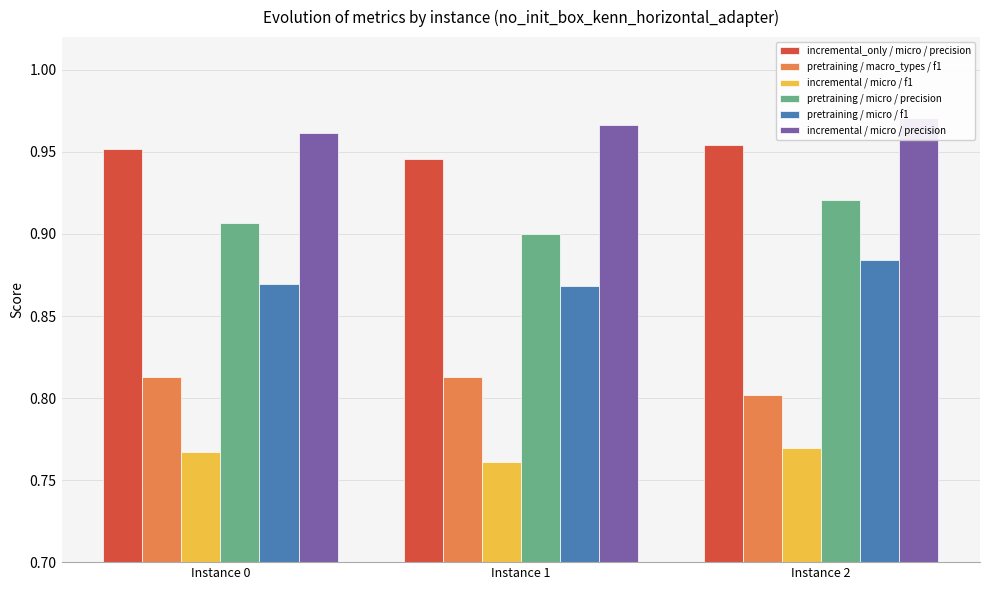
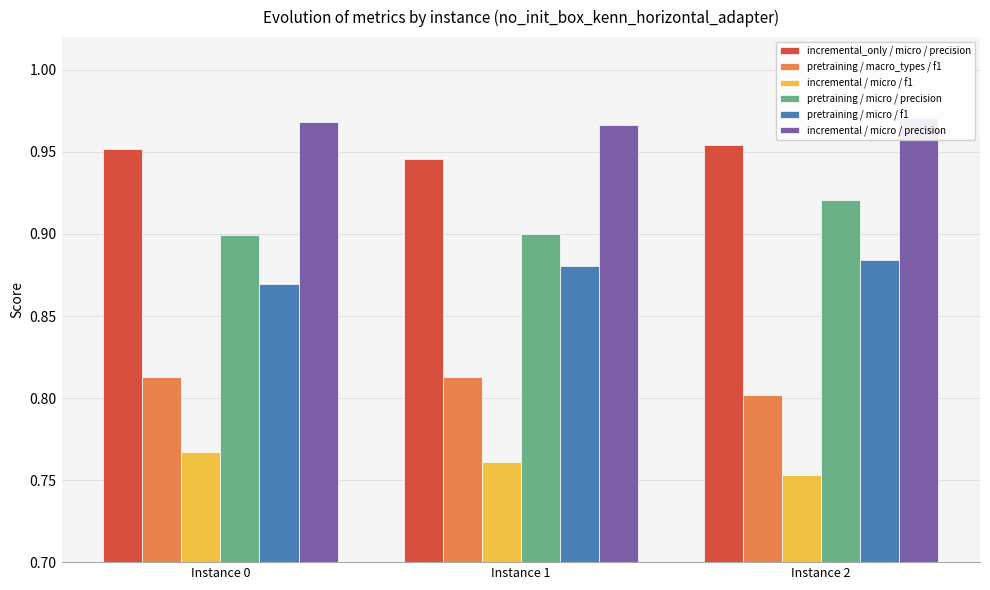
  {
    "incremental / micro / f1": {
      "Instance 0": 0.767,
      "Instance 1": 0.761,
-     "Instance 2": 0.770
+     "Instance 2": 0.753
    },
    "pretraining / micro / precision": {
-     "Instance 0": 0.907,
+     "Instance 0": 0.900,
      "Instance 1": 0.900,
      "Instance 2": 0.921
    },
    "pretraining / micro / f1": {
      "Instance 0": 0.870,
-     "Instance 1": 0.868,
+     "Instance 1": 0.880,
      "Instance 2": 0.884
    },
    "incremental / micro / precision": {
-     "Instance 0": 0.962,
+     "Instance 0": 0.968,
      "Instance 1": 0.966
    }
  }
